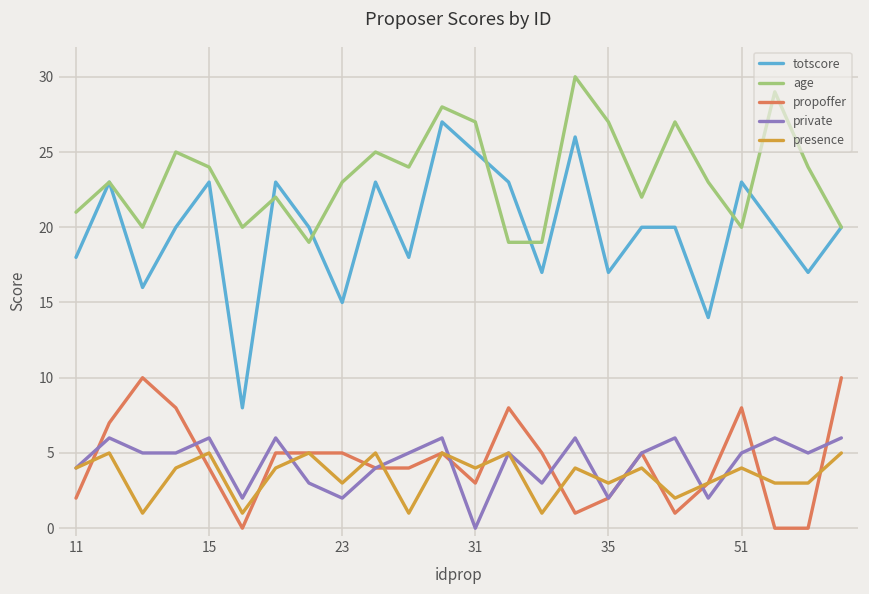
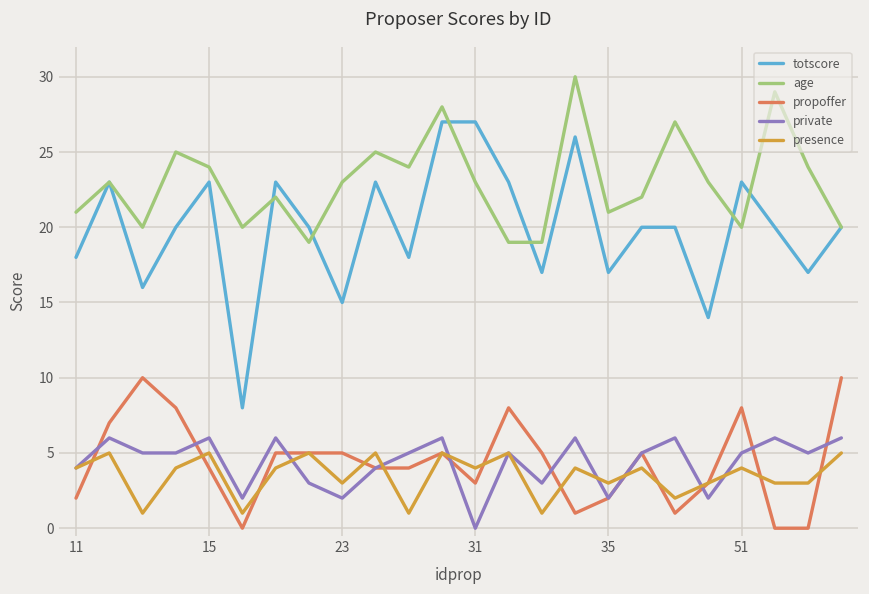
  {
    "totscore": {
-     "31": 25,
+     "31": 27,
      "35": 17,
      "51": 23
    },
    "age": {
-     "31": 27,
-     "35": 27,
+     "31": 23,
+     "35": 21,
      "51": 20
    },
    "private": {
      "31": 0,
      "51": 5
    }
  }
